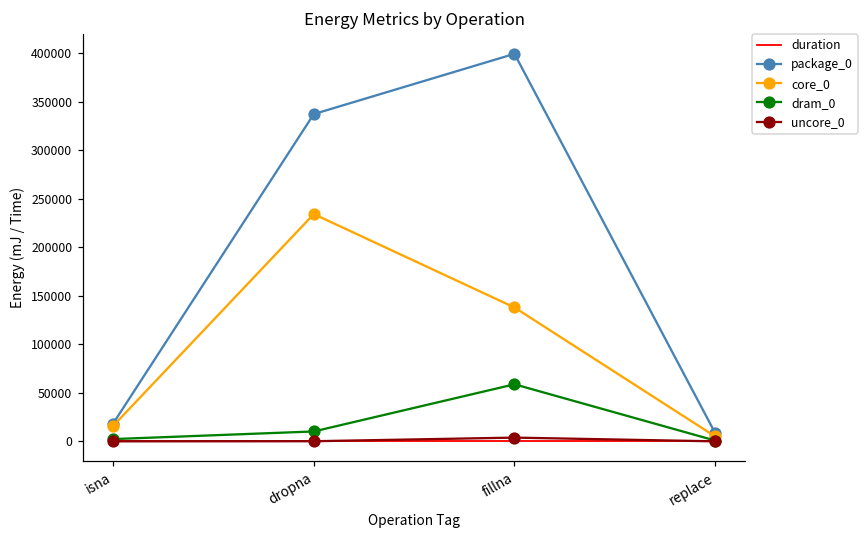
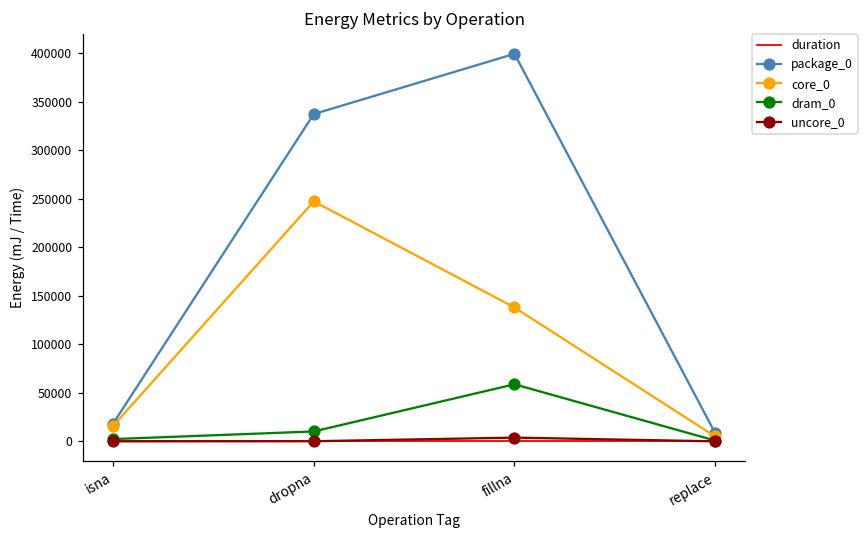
  {
    "duration": {
      "fillna": 0
    },
    "package_0": {
      "dropna": 340000,
      "fillna": 400000,
      "replace": 10000
    },
    "core_0": {
-     "dropna": 230000,
+     "dropna": 250000,
      "fillna": 140000,
      "replace": 10000
    },
    "dram_0": {
      "dropna": 10000,
      "fillna": 60000
    },
    "uncore_0": {
      "fillna": 0
    }
  }
